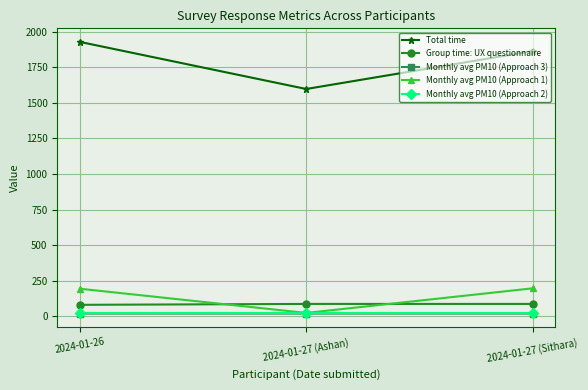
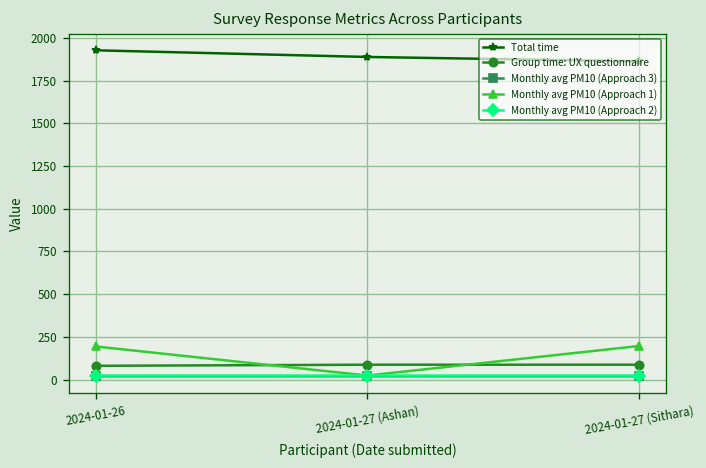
  {
    "Total time": {
      "2024-01-26": 1930,
-     "2024-01-27 (Ashan)": 1600
+     "2024-01-27 (Ashan)": 1890
    },
    "Monthly avg PM10 (Approach 1)": {
      "2024-01-26": 190,
      "2024-01-27 (Sithara)": 200
    }
  }
